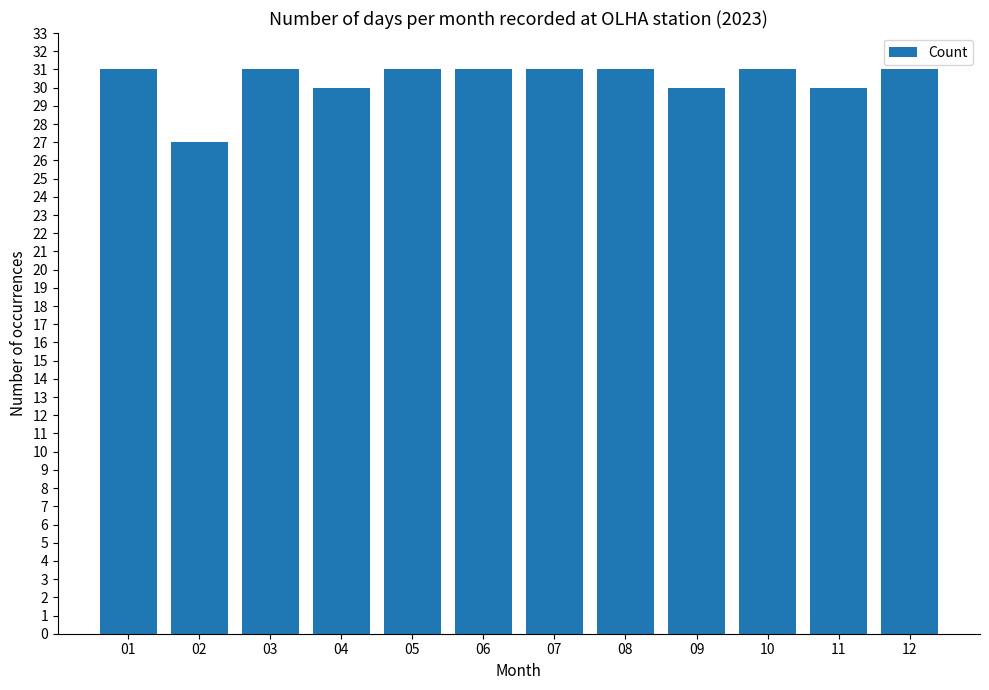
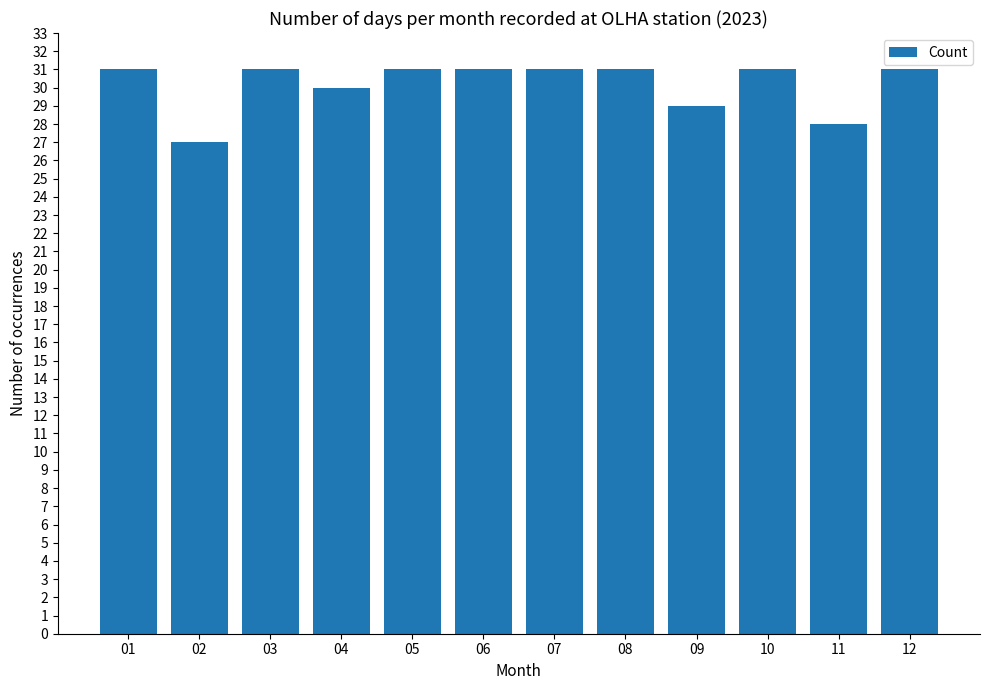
  {
    "01": 31,
    "02": 27,
    "03": 31,
    "04": 30,
    "05": 31,
    "06": 31,
    "07": 31,
    "08": 31,
-   "09": 30,
+   "09": 29,
    "10": 31,
-   "11": 30,
+   "11": 28,
    "12": 31
  }
